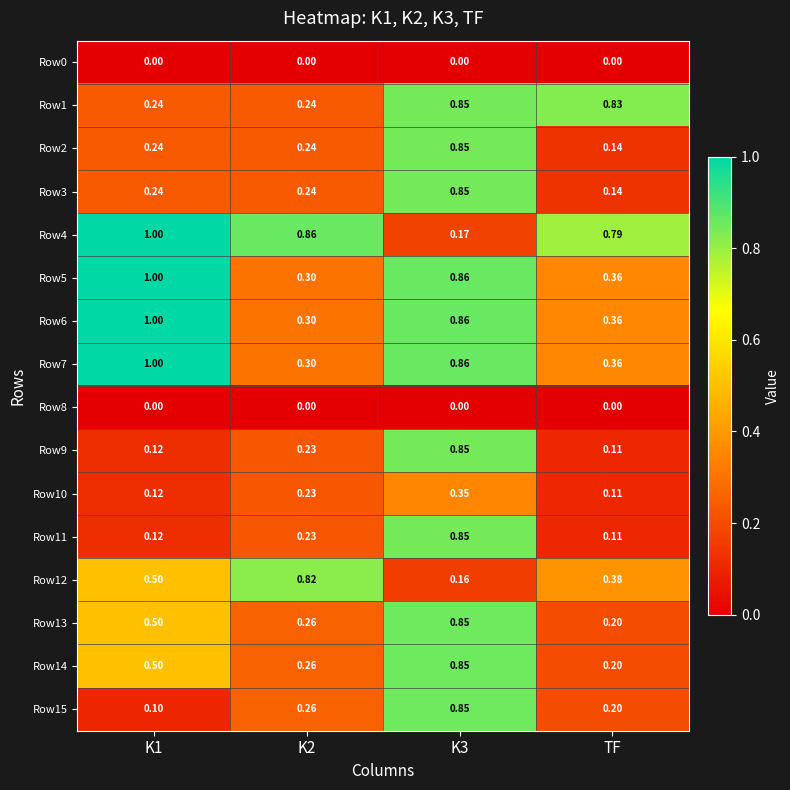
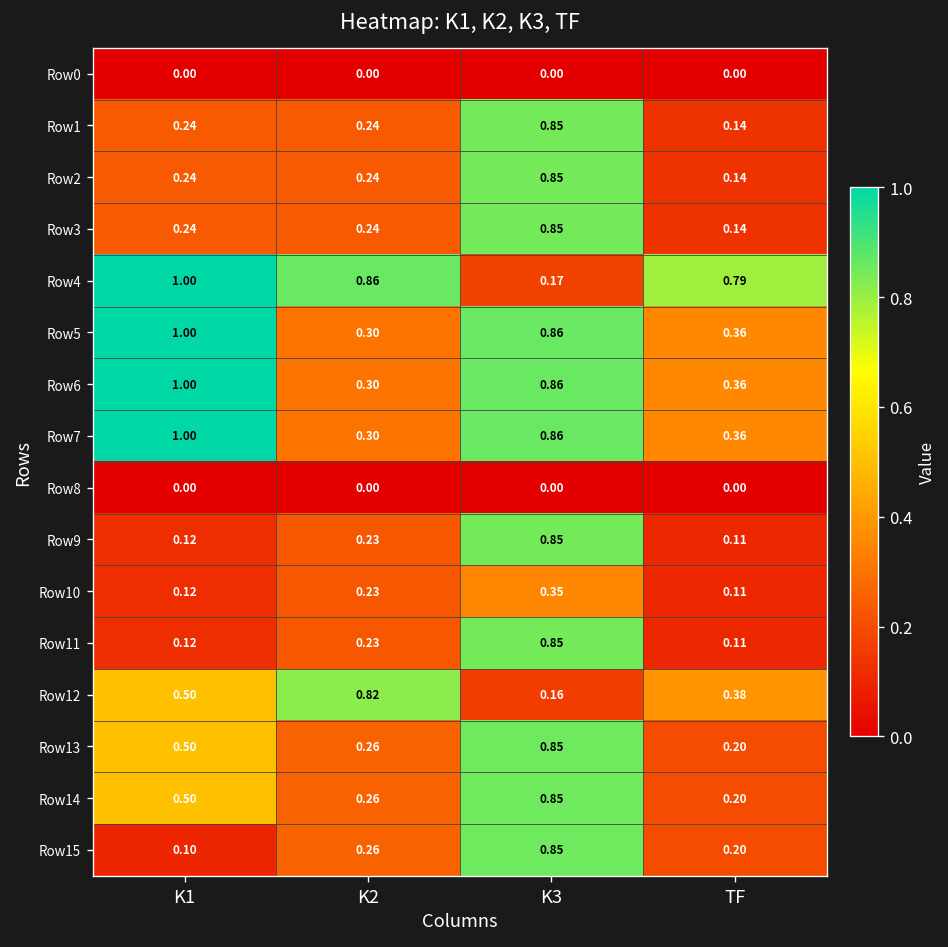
  {
    "Row0": {
      "K1": 0.00,
      "K2": 0.00,
      "K3": 0.00,
      "TF": 0.00
    },
    "Row1": {
      "K1": 0.24,
      "K2": 0.24,
      "K3": 0.85,
-     "TF": 0.83
+     "TF": 0.14
    },
    "Row2": {
      "K1": 0.24,
      "K2": 0.24,
      "K3": 0.85,
      "TF": 0.14
    },
    "Row3": {
      "K1": 0.24,
      "K2": 0.24,
      "K3": 0.85,
      "TF": 0.14
    },
    "Row4": {
      "K1": 1.00,
      "K2": 0.86,
      "K3": 0.17,
      "TF": 0.79
    },
    "Row5": {
      "K1": 1.00,
      "K2": 0.30,
      "K3": 0.86,
      "TF": 0.36
    },
    "Row6": {
      "K1": 1.00,
      "K2": 0.30,
      "K3": 0.86,
      "TF": 0.36
    },
    "Row7": {
      "K1": 1.00,
      "K2": 0.30,
      "K3": 0.86,
      "TF": 0.36
    },
    "Row8": {
      "K1": 0.00,
      "K2": 0.00,
      "K3": 0.00,
      "TF": 0.00
    },
    "Row9": {
      "K1": 0.12,
      "K2": 0.23,
      "K3": 0.85,
      "TF": 0.11
    },
    "Row10": {
      "K1": 0.12,
      "K2": 0.23,
      "K3": 0.35,
      "TF": 0.11
    },
    "Row11": {
      "K1": 0.12,
      "K2": 0.23,
      "K3": 0.85,
      "TF": 0.11
    },
    "Row12": {
      "K1": 0.50,
      "K2": 0.82,
      "K3": 0.16,
      "TF": 0.38
    },
    "Row13": {
      "K1": 0.50,
      "K2": 0.26,
      "K3": 0.85,
      "TF": 0.20
    },
    "Row14": {
      "K1": 0.50,
      "K2": 0.26,
      "K3": 0.85,
      "TF": 0.20
    },
    "Row15": {
      "K1": 0.10,
      "K2": 0.26,
      "K3": 0.85,
      "TF": 0.20
    }
  }
